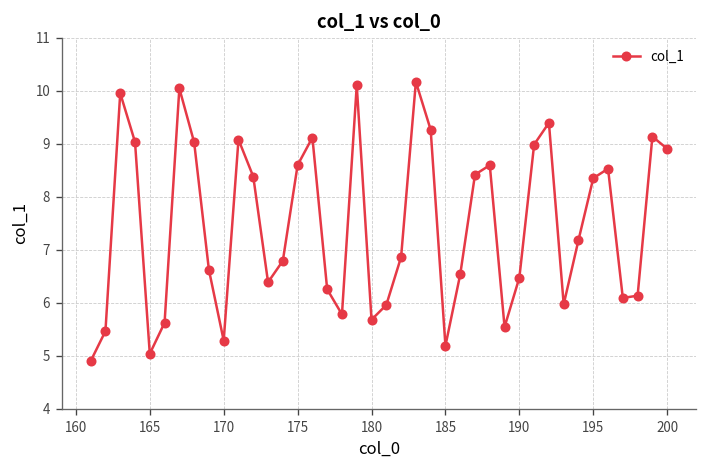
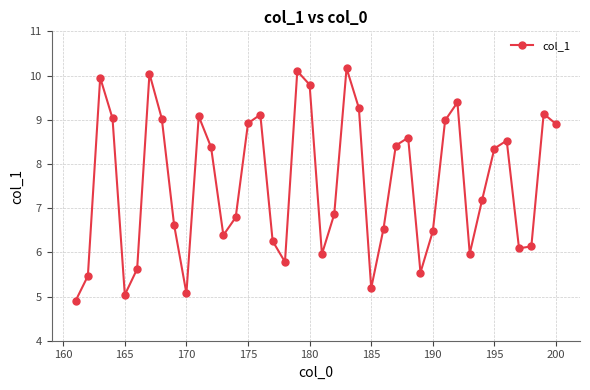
  {
    "165": 5.0,
-   "170": 5.3,
-   "175": 8.6,
-   "180": 5.7,
+   "170": 5.1,
+   "175": 8.9,
+   "180": 9.8,
    "185": 5.2,
    "190": 6.5,
    "195": 8.3,
    "200": 8.9
  }
